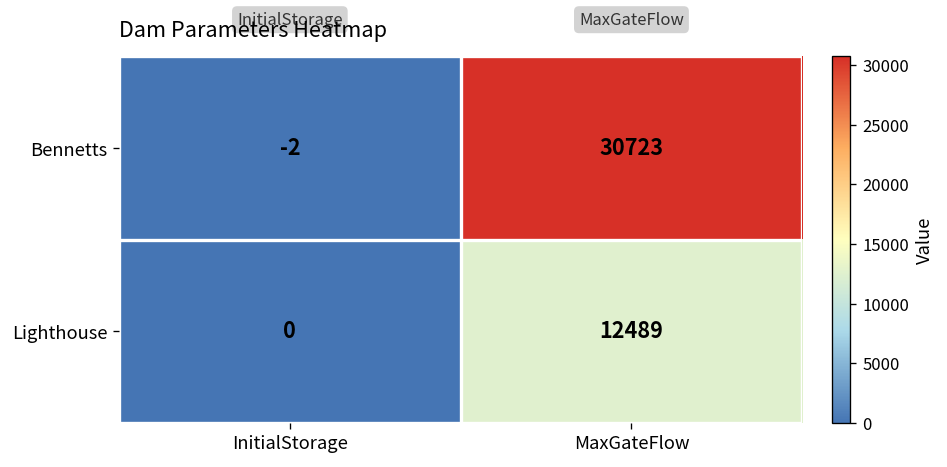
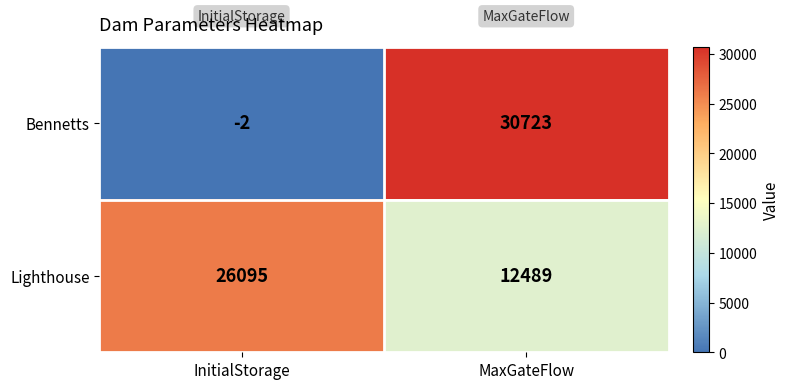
  {
    "Bennetts": {
      "InitialStorage": -2,
      "MaxGateFlow": 30723
    },
    "Lighthouse": {
-     "InitialStorage": 0,
+     "InitialStorage": 26095,
      "MaxGateFlow": 12489
    }
  }
